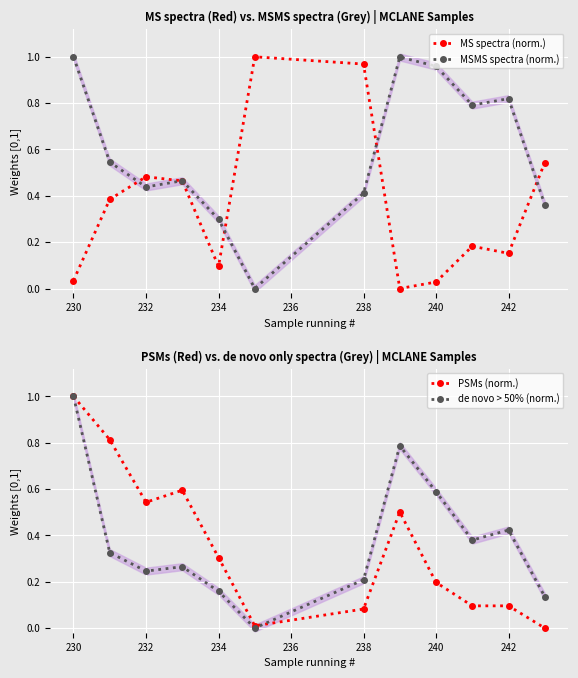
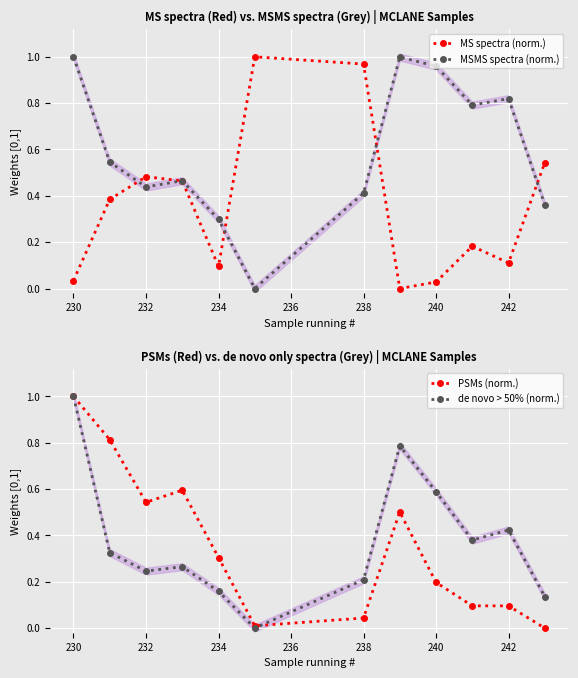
  {
    "MS spectra (Red) vs. MSMS spectra (Grey) | MCLANE Samples": {
      "MS spectra (norm.)": {
        "230": 0.03,
        "232": 0.48,
        "234": 0.10,
        "238": 0.97,
        "240": 0.03,
-       "242": 0.15
+       "242": 0.11
      },
      "MSMS spectra (norm.)": {
        "230": 1.00,
        "232": 0.44,
        "234": 0.30,
        "238": 0.41,
        "242": 0.82
      }
    },
    "PSMs (Red) vs. de novo only spectra (Grey) | MCLANE Samples": {
      "PSMs (norm.)": {
        "232": 0.54,
        "234": 0.30,
-       "238": 0.08,
+       "238": 0.04,
        "240": 0.20,
        "242": 0.10
      },
      "de novo > 50% (norm.)": {
        "232": 0.25,
        "234": 0.16,
        "238": 0.21,
        "240": 0.59,
        "242": 0.42
      }
    }
  }
